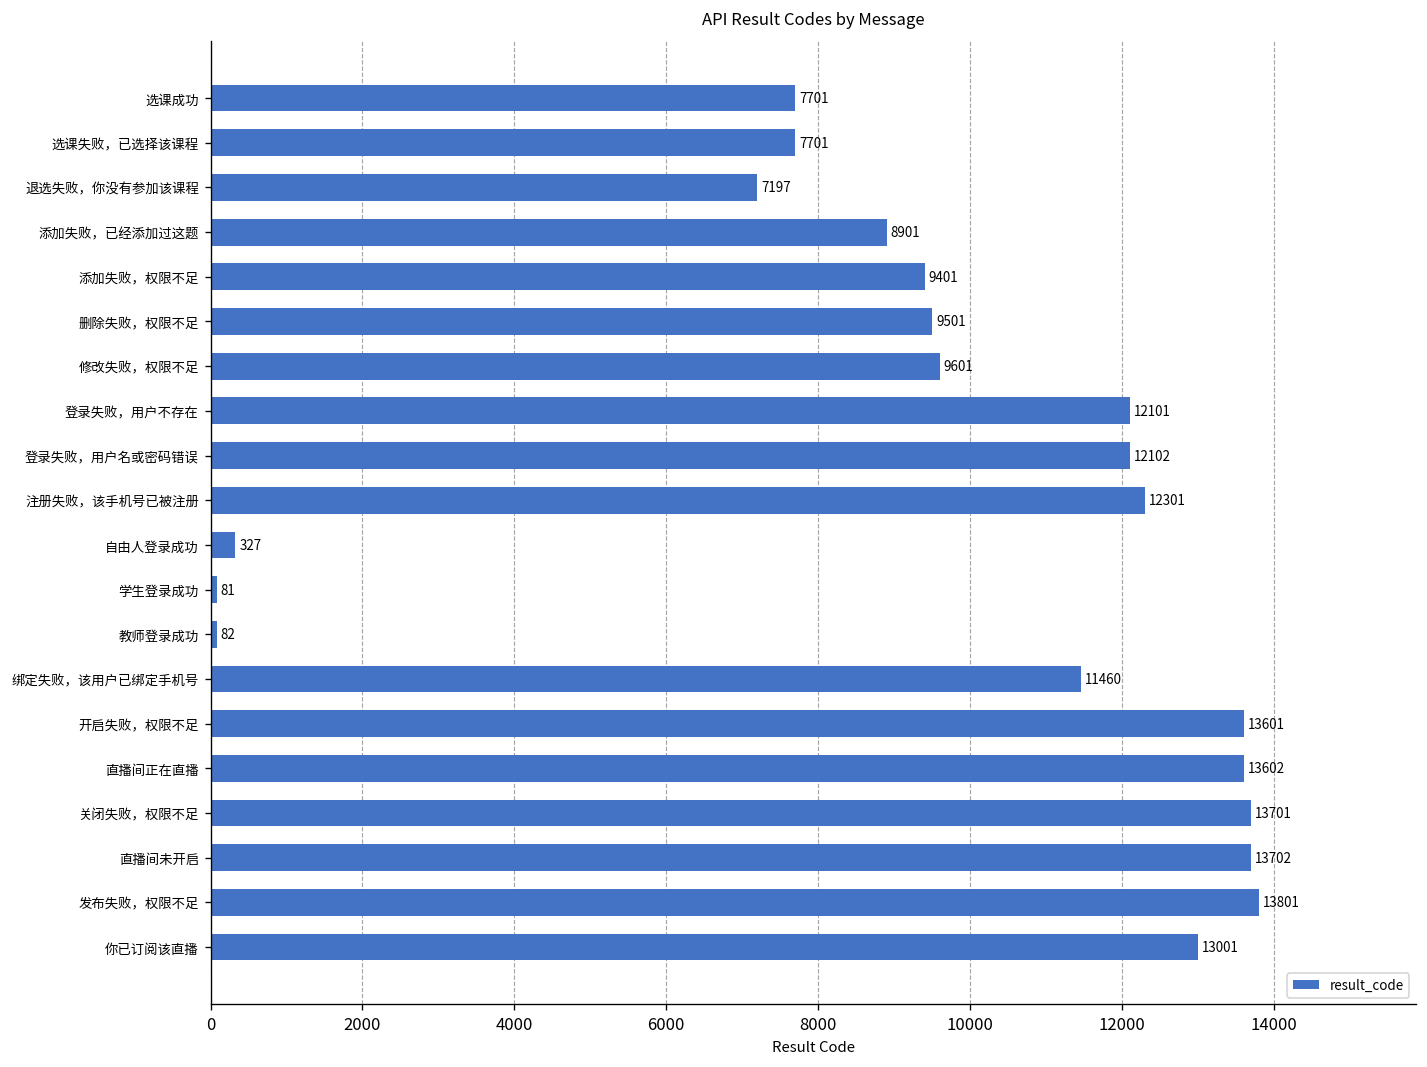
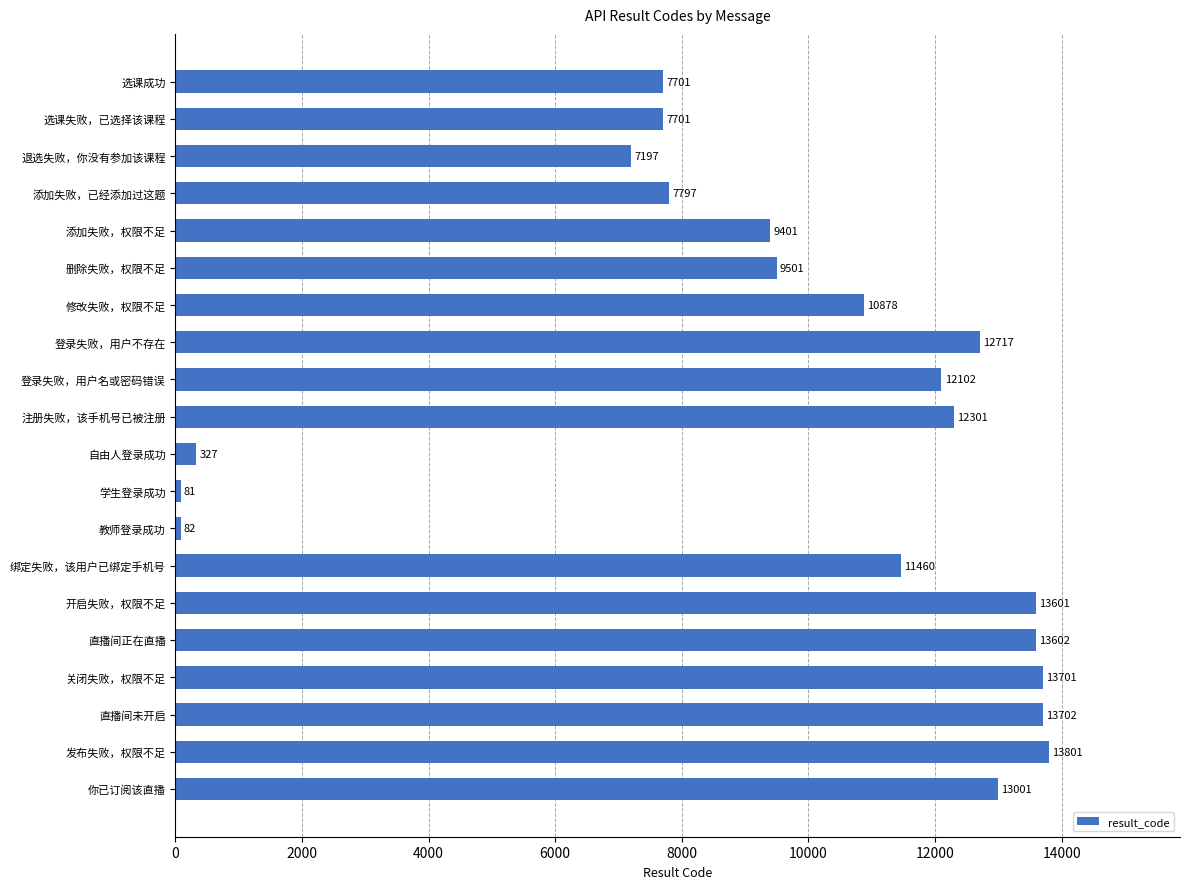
  {
    "选课成功": 7701,
    "选课失败，已选择该课程": 7701,
    "退选失败，你没有参加该课程": 7197,
-   "添加失败，已经添加过这题": 8901,
+   "添加失败，已经添加过这题": 7797,
    "添加失败，权限不足": 9401,
    "删除失败，权限不足": 9501,
-   "修改失败，权限不足": 9601,
-   "登录失败，用户不存在": 12101,
+   "修改失败，权限不足": 10878,
+   "登录失败，用户不存在": 12717,
    "登录失败，用户名或密码错误": 12102,
    "注册失败，该手机号已被注册": 12301,
    "自由人登录成功": 327,
    "学生登录成功": 81,
    "教师登录成功": 82,
    "绑定失败，该用户已绑定手机号": 11460,
    "开启失败，权限不足": 13601,
    "直播间正在直播": 13602,
    "关闭失败，权限不足": 13701,
    "直播间未开启": 13702,
    "发布失败，权限不足": 13801,
    "你已订阅该直播": 13001
  }
